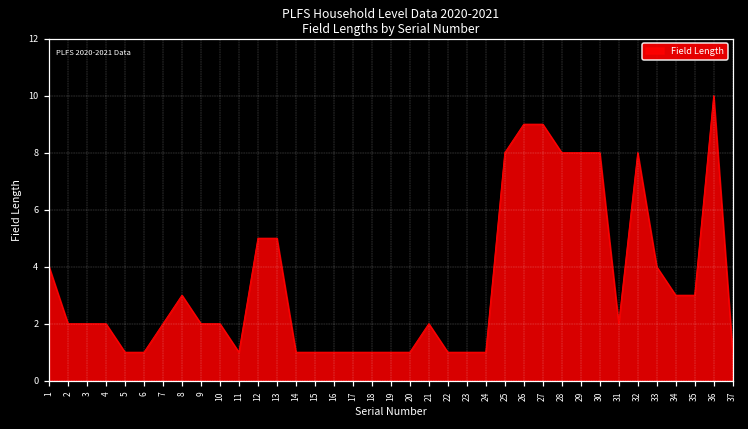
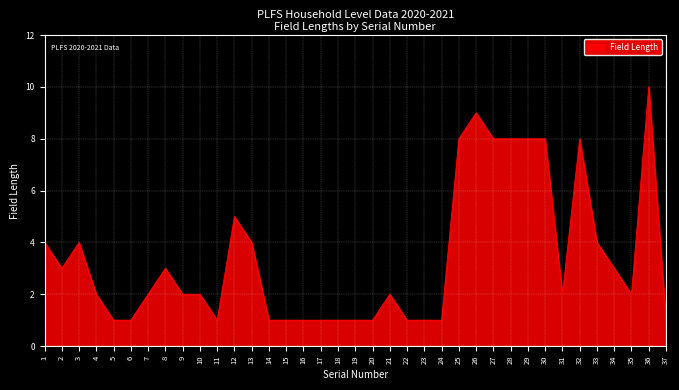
  {
    "1": 4,
-   "2": 2,
-   "3": 2,
+   "2": 3,
+   "3": 4,
    "4": 2,
    "5": 1,
    "6": 1,
    "7": 2,
    "8": 3,
    "9": 2,
    "10": 2,
    "11": 1,
    "12": 5,
-   "13": 5,
+   "13": 4,
    "14": 1,
    "15": 1,
    "16": 1,
    "17": 1,
    "18": 1,
    "19": 1,
    "20": 1,
    "21": 2,
    "22": 1,
    "23": 1,
    "24": 1,
    "25": 8,
    "26": 9,
-   "27": 9,
+   "27": 8,
    "28": 8,
    "29": 8,
    "30": 8,
    "31": 2,
    "32": 8,
    "33": 4,
    "34": 3,
-   "35": 3,
+   "35": 2,
    "36": 10,
    "37": 1
  }
